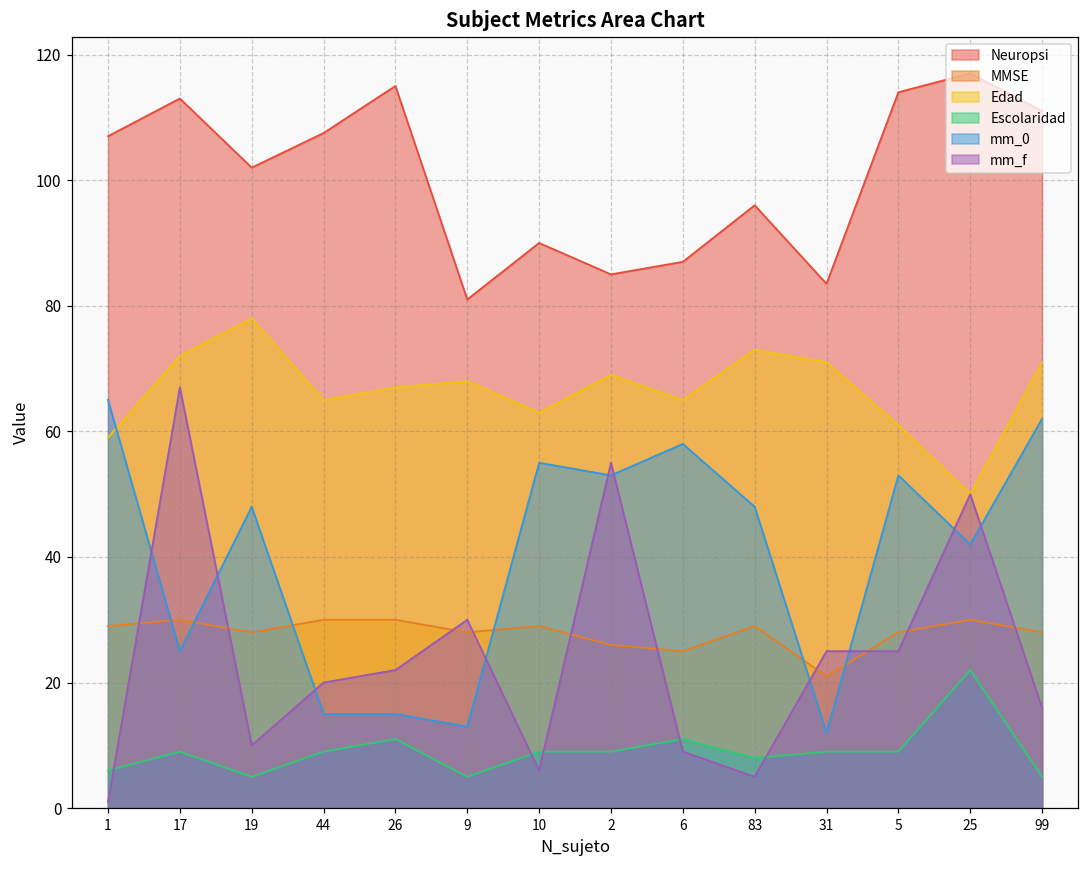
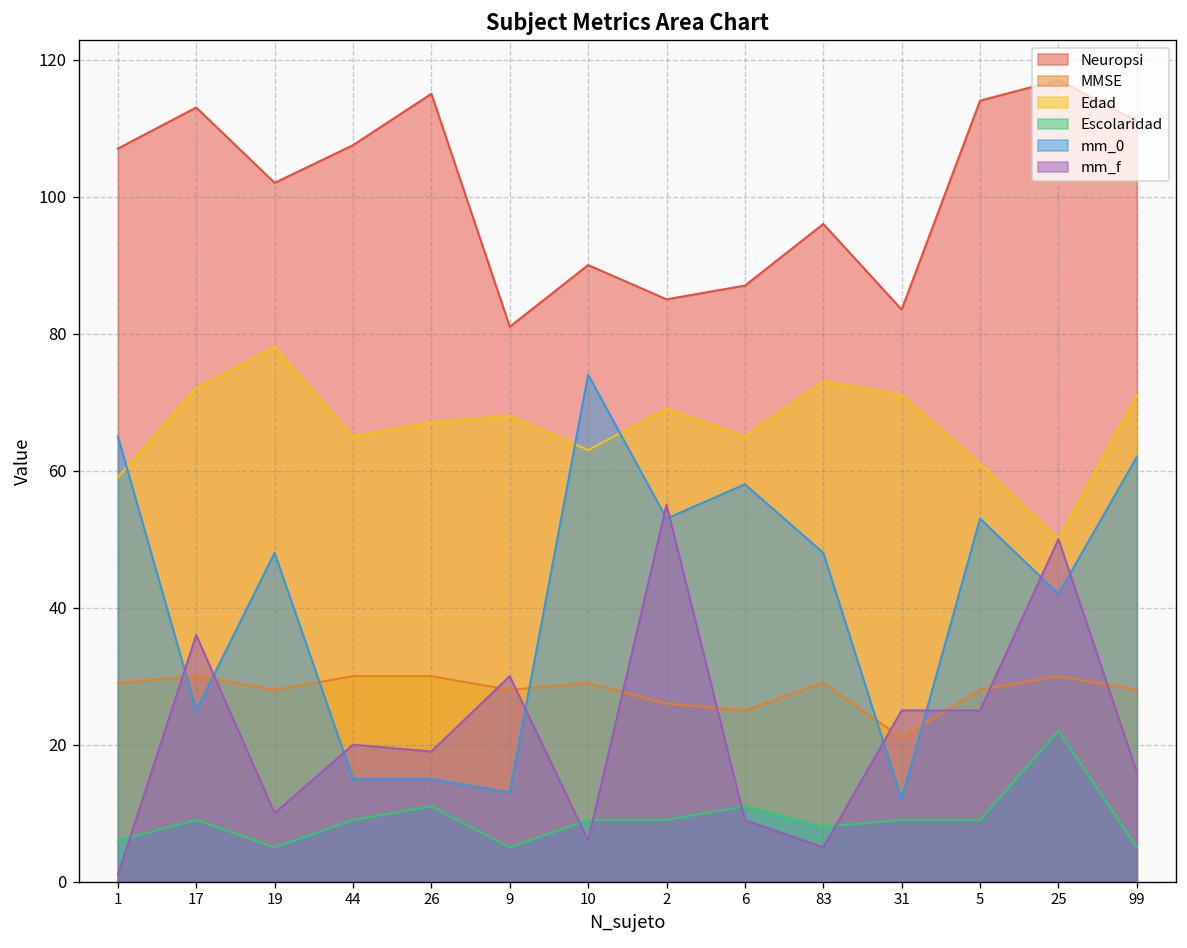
  {
    "Escolaridad": {
      "1": 6,
      "17": 9,
      "19": 5,
      "44": 9,
      "26": 11,
      "9": 5,
      "10": 9,
      "2": 9,
      "6": 11,
      "83": 8,
      "31": 9,
      "5": 9,
      "25": 22,
      "99": 5
    },
    "mm_0": {
      "1": 65,
      "17": 25,
      "19": 48,
      "44": 15,
      "26": 15,
      "9": 13,
-     "10": 55,
+     "10": 74,
      "2": 53,
      "6": 58,
      "83": 48,
      "31": 12,
      "5": 53,
      "25": 42,
      "99": 62
    },
    "mm_f": {
      "1": 1,
-     "17": 67,
+     "17": 36,
      "19": 10,
      "44": 20,
-     "26": 22,
+     "26": 19,
      "9": 30,
      "10": 6,
      "2": 55,
      "6": 9,
      "83": 5,
      "31": 25,
      "5": 25,
      "99": 16
    }
  }
